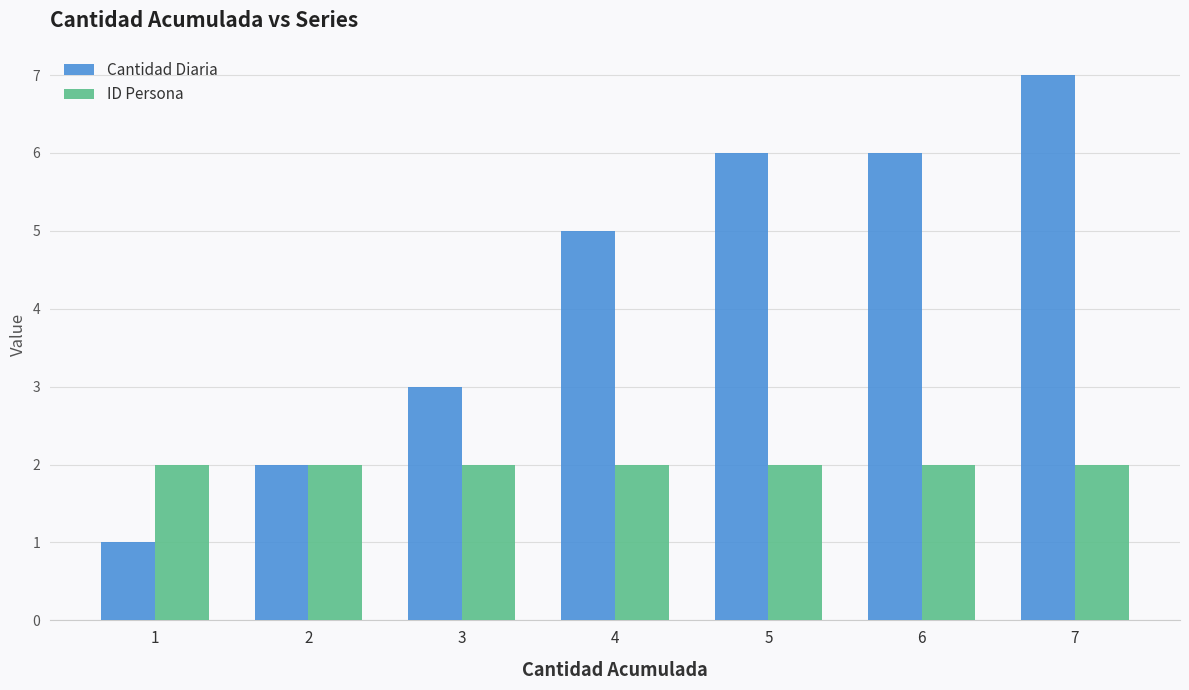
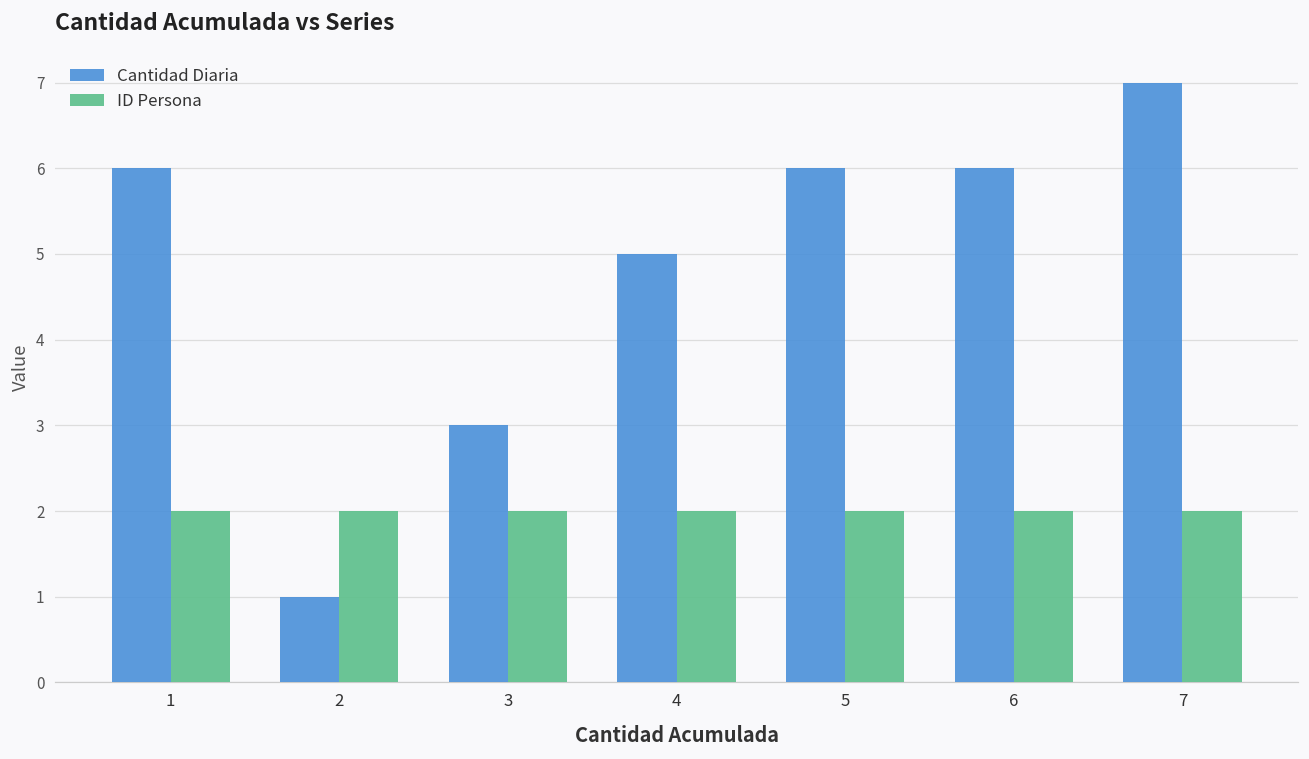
  {
    "Cantidad Diaria": {
-     "1": 1,
-     "2": 2,
+     "1": 6,
+     "2": 1,
      "3": 3,
      "4": 5,
      "5": 6,
      "6": 6,
      "7": 7
    },
    "ID Persona": {
      "1": 2,
      "2": 2,
      "3": 2,
      "4": 2,
      "5": 2,
      "6": 2,
      "7": 2
    }
  }
